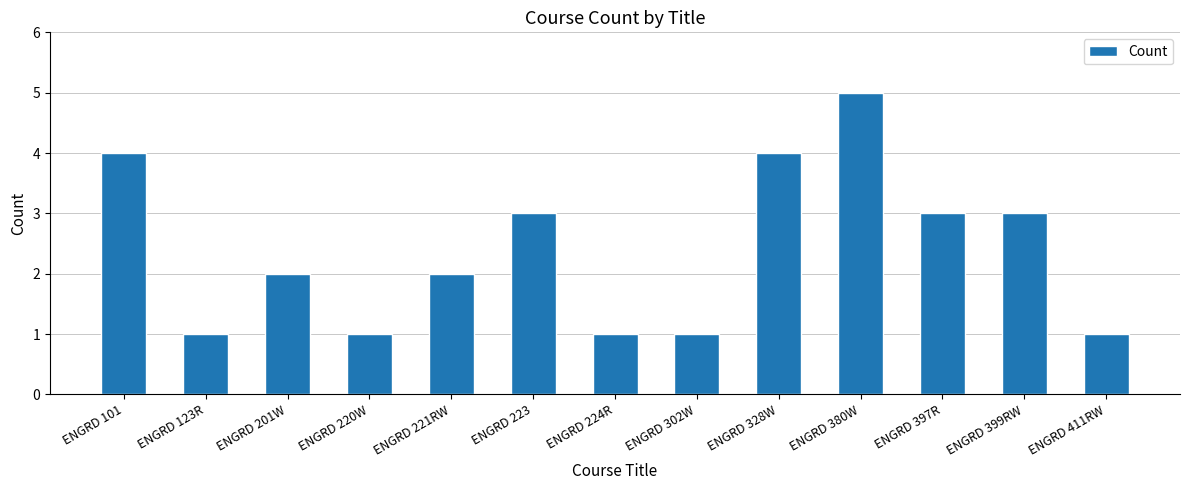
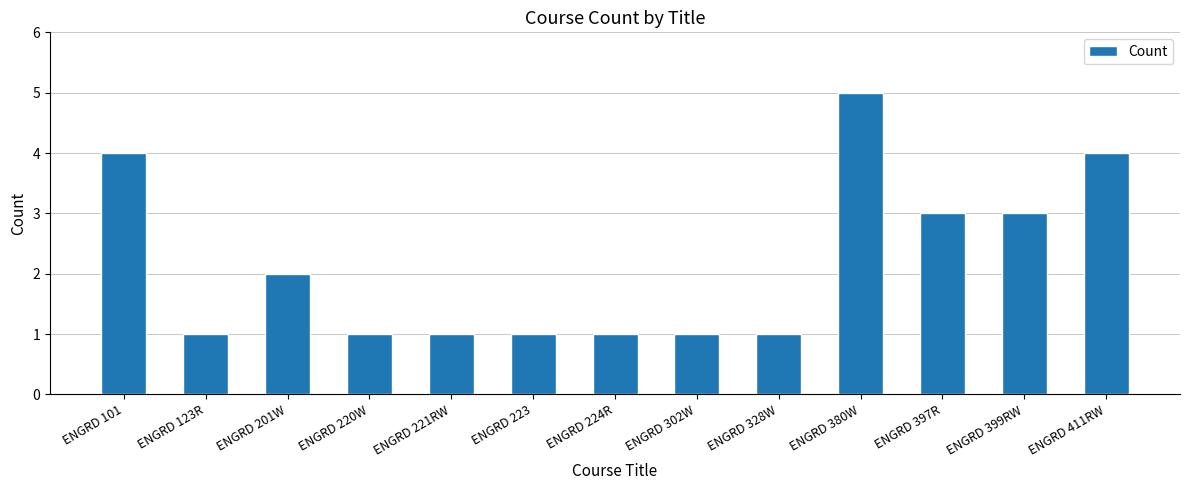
  {
    "ENGRD 101": 4,
    "ENGRD 123R": 1,
    "ENGRD 201W": 2,
    "ENGRD 220W": 1,
-   "ENGRD 221RW": 2,
-   "ENGRD 223": 3,
+   "ENGRD 221RW": 1,
+   "ENGRD 223": 1,
    "ENGRD 224R": 1,
    "ENGRD 302W": 1,
-   "ENGRD 328W": 4,
+   "ENGRD 328W": 1,
    "ENGRD 380W": 5,
    "ENGRD 397R": 3,
    "ENGRD 399RW": 3,
-   "ENGRD 411RW": 1
+   "ENGRD 411RW": 4
  }
